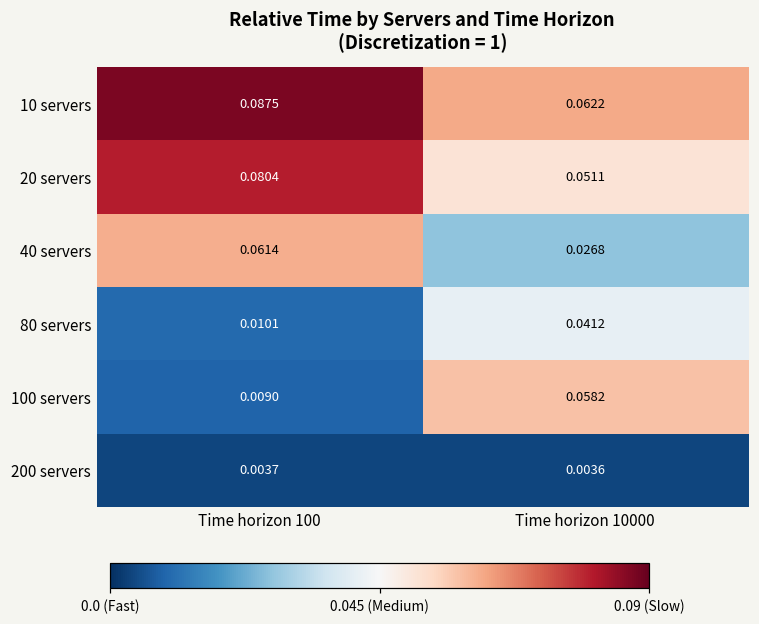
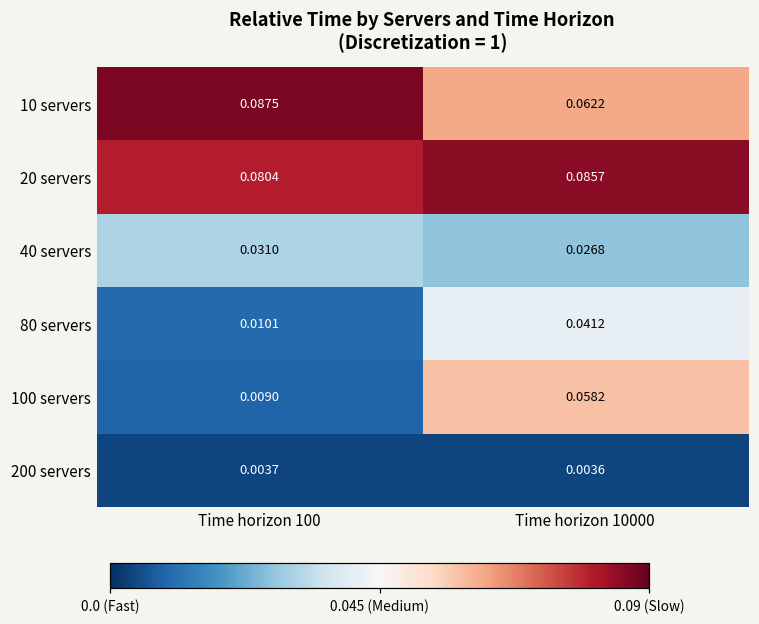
  {
    "10 servers": {
      "Time horizon 100": 0.0875,
      "Time horizon 10000": 0.0622
    },
    "20 servers": {
      "Time horizon 100": 0.0804,
-     "Time horizon 10000": 0.0511
+     "Time horizon 10000": 0.0857
    },
    "40 servers": {
-     "Time horizon 100": 0.0614,
+     "Time horizon 100": 0.0310,
      "Time horizon 10000": 0.0268
    },
    "80 servers": {
      "Time horizon 100": 0.0101,
      "Time horizon 10000": 0.0412
    },
    "100 servers": {
      "Time horizon 100": 0.0090,
      "Time horizon 10000": 0.0582
    },
    "200 servers": {
      "Time horizon 100": 0.0037,
      "Time horizon 10000": 0.0036
    }
  }
